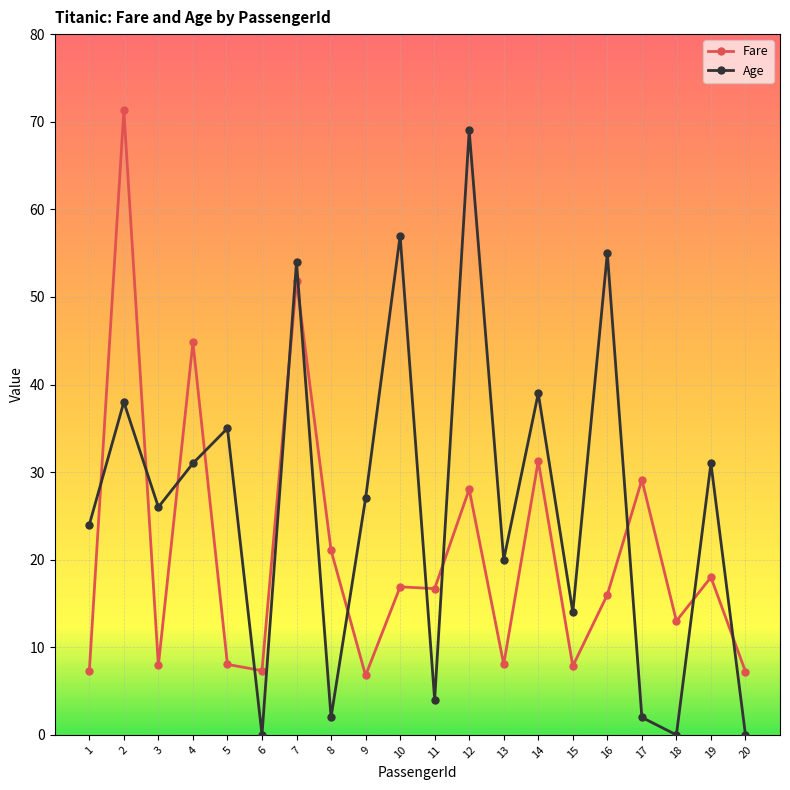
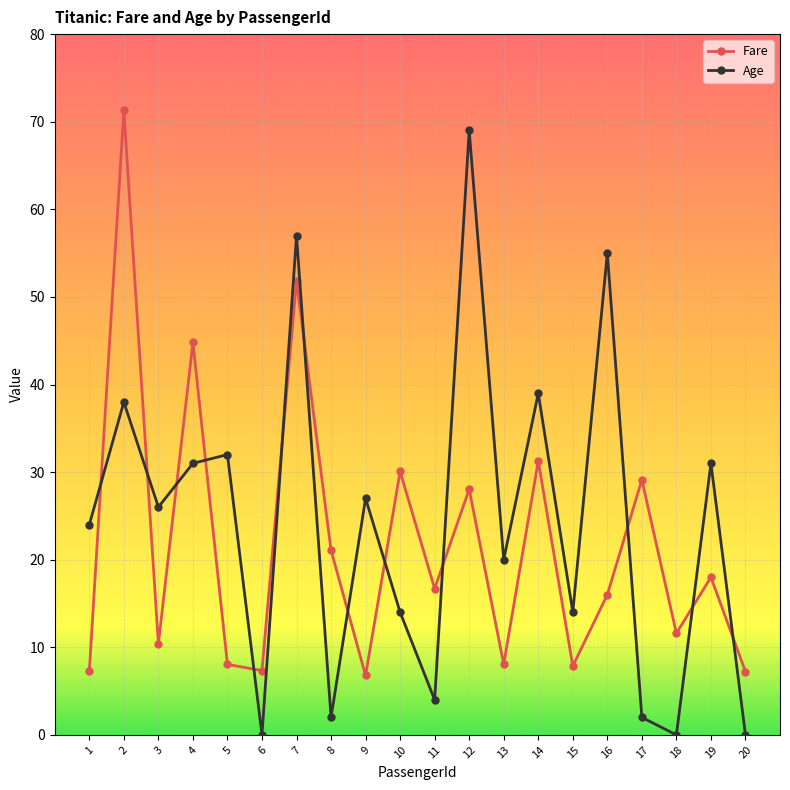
  {
    "Fare": {
      "1": 7,
      "2": 71,
-     "3": 8,
+     "3": 10,
      "4": 45,
      "5": 8,
      "6": 7,
      "7": 52,
      "8": 21,
      "9": 7,
-     "10": 17,
+     "10": 30,
      "11": 17,
      "12": 28,
      "13": 8,
      "14": 31,
      "15": 8,
      "16": 16,
      "17": 29,
-     "18": 13,
+     "18": 12,
      "19": 18,
      "20": 7
    },
    "Age": {
      "1": 24,
      "2": 38,
      "3": 26,
      "4": 31,
-     "5": 35,
+     "5": 32,
      "6": 0,
-     "7": 54,
+     "7": 57,
      "8": 2,
      "9": 27,
-     "10": 57,
+     "10": 14,
      "11": 4,
      "12": 69,
      "13": 20,
      "14": 39,
      "15": 14,
      "16": 55,
      "17": 2,
      "18": 0,
      "19": 31,
      "20": 0
    }
  }
